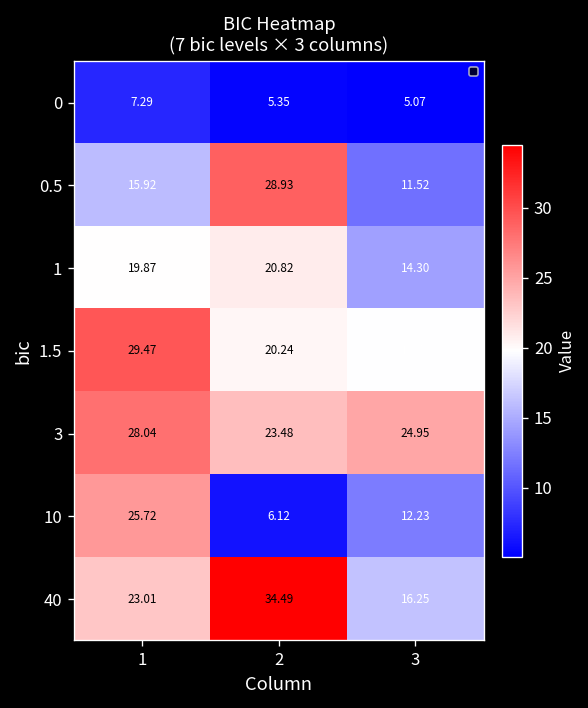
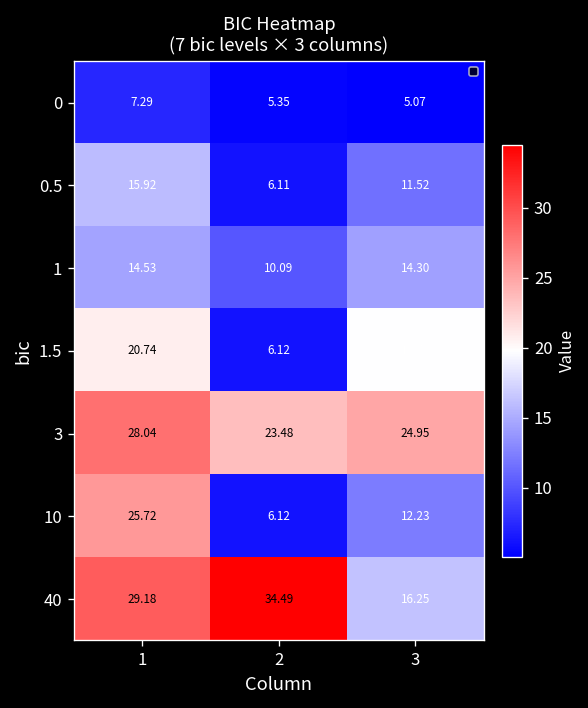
  {
    "0": {
      "1": 7.29,
      "2": 5.35,
      "3": 5.07
    },
    "0.5": {
      "1": 15.92,
-     "2": 28.93,
+     "2": 6.11,
      "3": 11.52
    },
    "1": {
-     "1": 19.87,
-     "2": 20.82,
+     "1": 14.53,
+     "2": 10.09,
      "3": 14.30
    },
    "1.5": {
-     "1": 29.47,
-     "2": 20.24
+     "1": 20.74,
+     "2": 6.12
    },
    "3": {
      "1": 28.04,
      "2": 23.48,
      "3": 24.95
    },
    "10": {
      "1": 25.72,
      "2": 6.12,
      "3": 12.23
    },
    "40": {
-     "1": 23.01,
+     "1": 29.18,
      "2": 34.49,
      "3": 16.25
    }
  }
